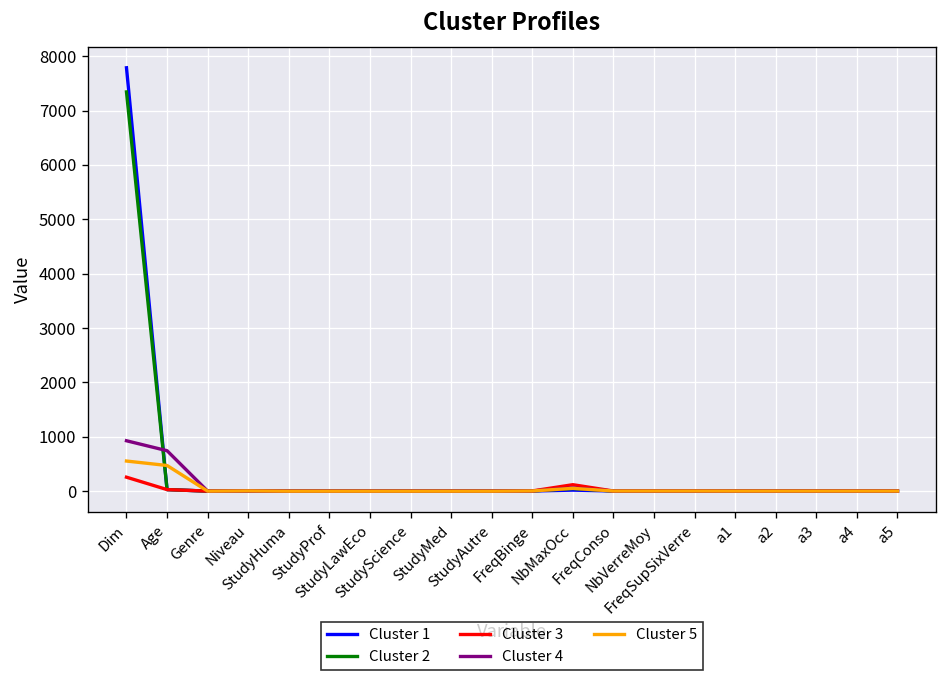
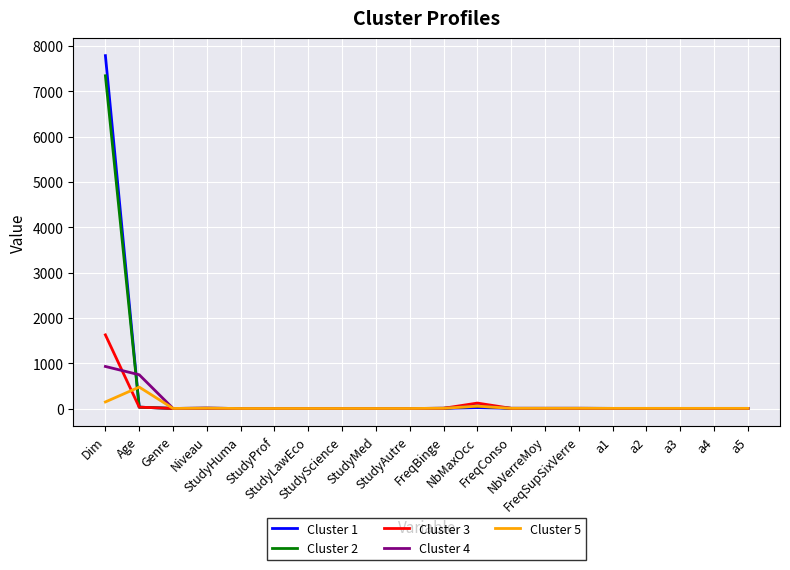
  {
    "Cluster 1": {
      "Dim": 7800
    },
    "Cluster 2": {
      "Dim": 7300
    },
    "Cluster 3": {
-     "Dim": 300,
+     "Dim": 1600,
      "NbMaxOcc": 100
    },
    "Cluster 4": {
      "Dim": 900,
      "Age": 700
    },
    "Cluster 5": {
-     "Dim": 600,
+     "Dim": 100,
      "Age": 500
    }
  }
